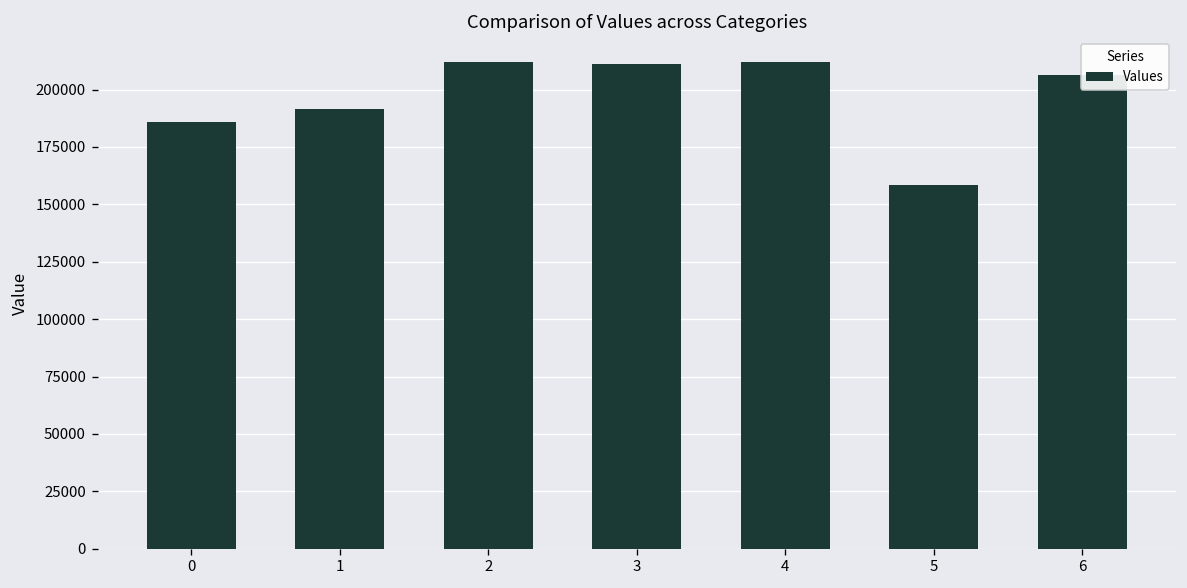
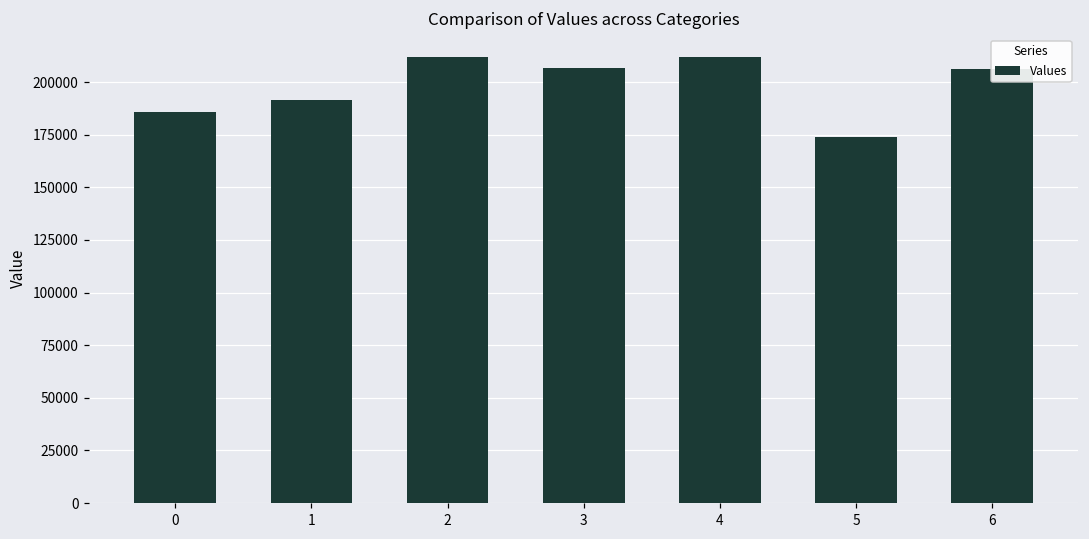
  {
    "0": 186000,
    "1": 192000,
    "2": 212000,
-   "3": 211000,
+   "3": 207000,
    "4": 212000,
-   "5": 159000
+   "5": 174000
  }
